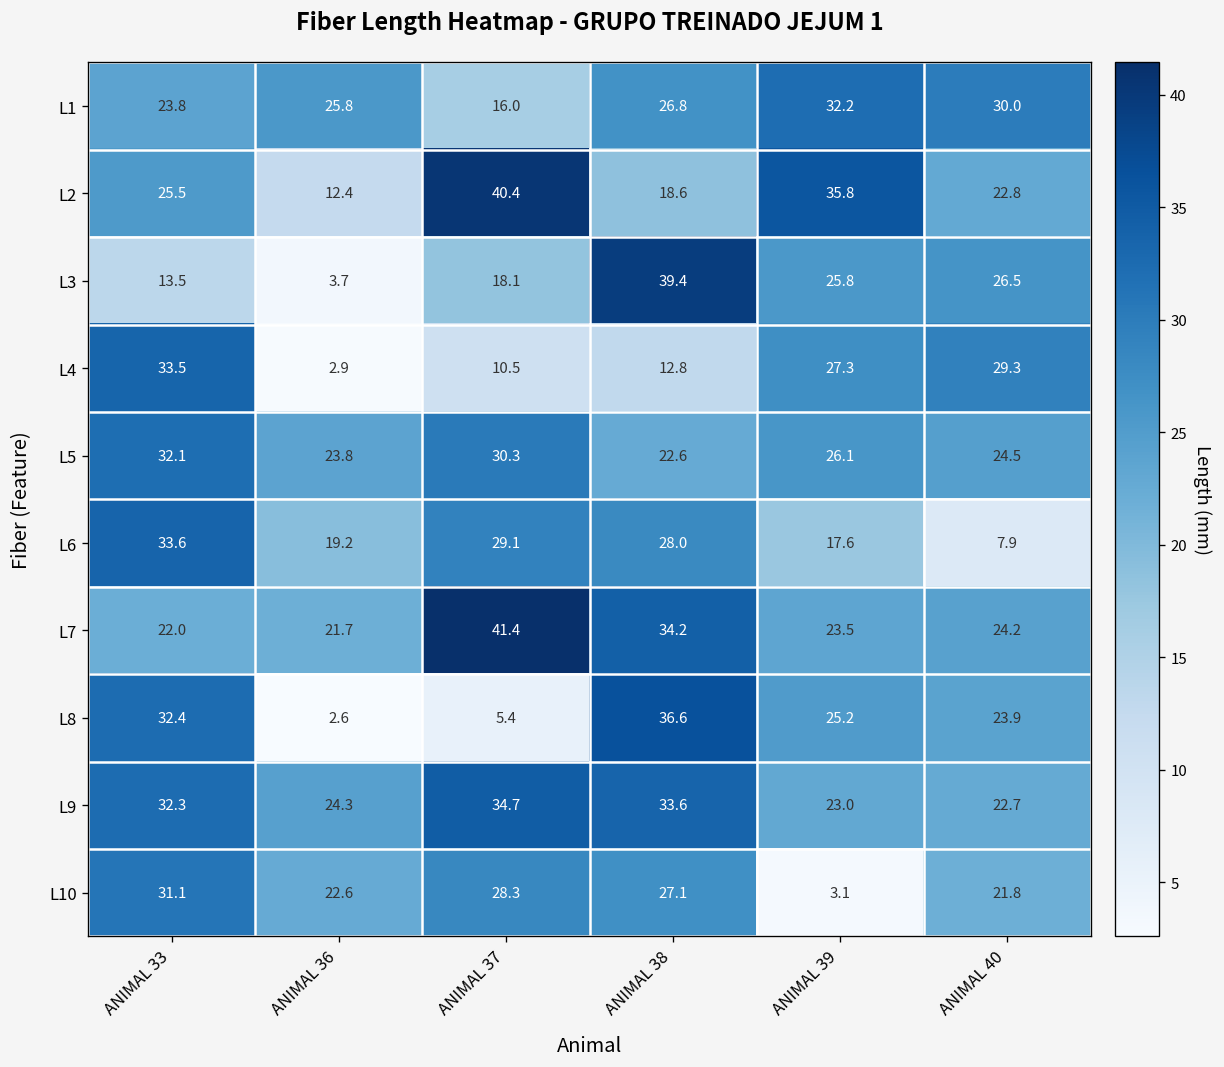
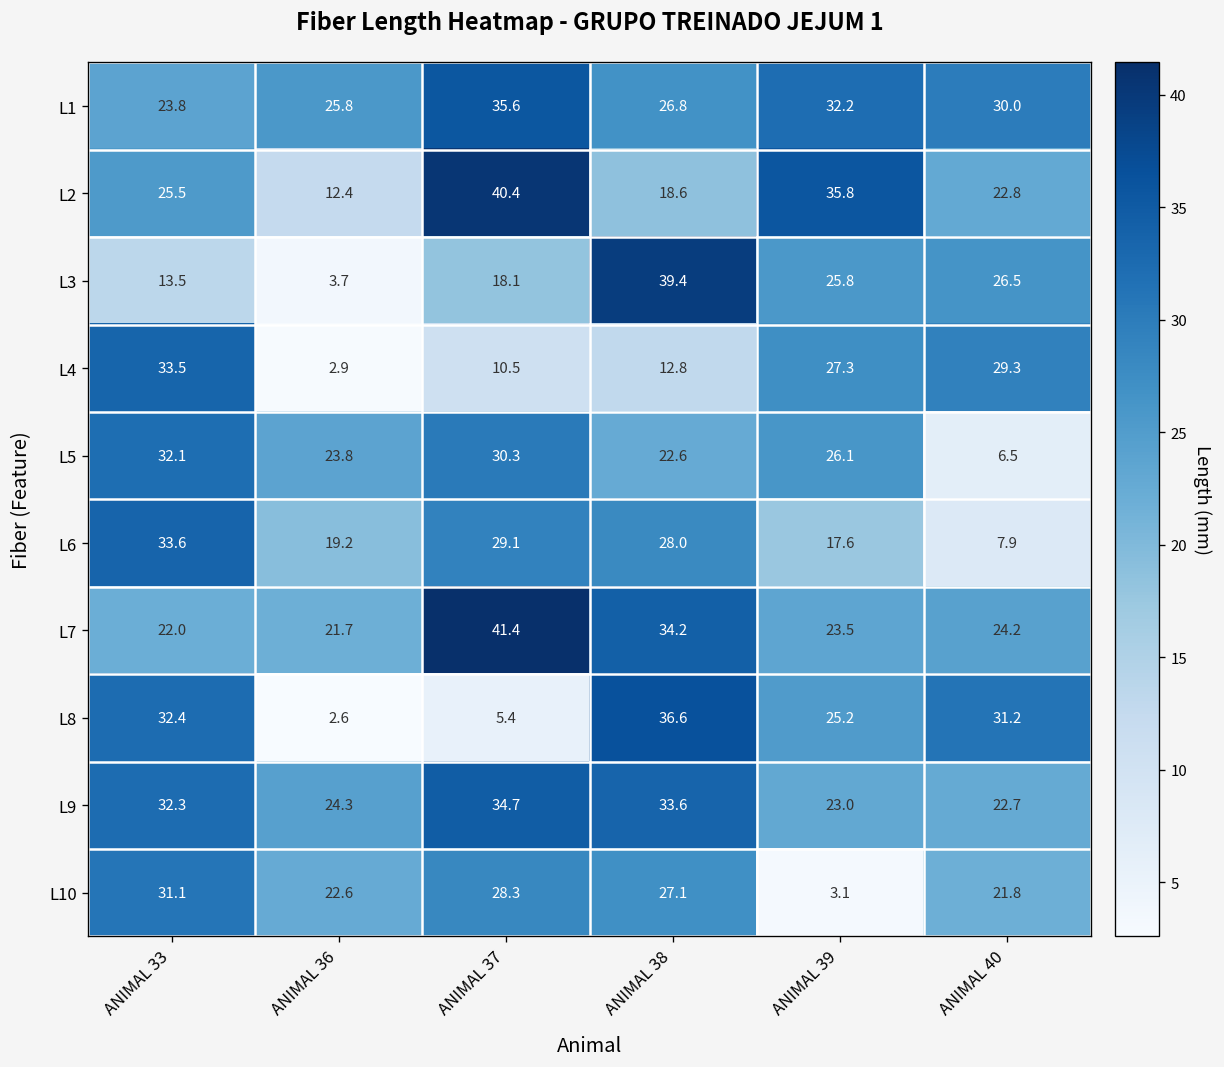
  {
    "L1": {
      "ANIMAL 33": 23.8,
      "ANIMAL 36": 25.8,
-     "ANIMAL 37": 16.0,
+     "ANIMAL 37": 35.6,
      "ANIMAL 38": 26.8,
      "ANIMAL 39": 32.2,
      "ANIMAL 40": 30.0
    },
    "L2": {
      "ANIMAL 33": 25.5,
      "ANIMAL 36": 12.4,
      "ANIMAL 37": 40.4,
      "ANIMAL 38": 18.6,
      "ANIMAL 39": 35.8,
      "ANIMAL 40": 22.8
    },
    "L3": {
      "ANIMAL 33": 13.5,
      "ANIMAL 36": 3.7,
      "ANIMAL 37": 18.1,
      "ANIMAL 38": 39.4,
      "ANIMAL 39": 25.8,
      "ANIMAL 40": 26.5
    },
    "L4": {
      "ANIMAL 33": 33.5,
      "ANIMAL 36": 2.9,
      "ANIMAL 37": 10.5,
      "ANIMAL 38": 12.8,
      "ANIMAL 39": 27.3,
      "ANIMAL 40": 29.3
    },
    "L5": {
      "ANIMAL 33": 32.1,
      "ANIMAL 36": 23.8,
      "ANIMAL 37": 30.3,
      "ANIMAL 38": 22.6,
      "ANIMAL 39": 26.1,
-     "ANIMAL 40": 24.5
+     "ANIMAL 40": 6.5
    },
    "L6": {
      "ANIMAL 33": 33.6,
      "ANIMAL 36": 19.2,
      "ANIMAL 37": 29.1,
      "ANIMAL 38": 28.0,
      "ANIMAL 39": 17.6,
      "ANIMAL 40": 7.9
    },
    "L7": {
      "ANIMAL 33": 22.0,
      "ANIMAL 36": 21.7,
      "ANIMAL 37": 41.4,
      "ANIMAL 38": 34.2,
      "ANIMAL 39": 23.5,
      "ANIMAL 40": 24.2
    },
    "L8": {
      "ANIMAL 33": 32.4,
      "ANIMAL 36": 2.6,
      "ANIMAL 37": 5.4,
      "ANIMAL 38": 36.6,
      "ANIMAL 39": 25.2,
-     "ANIMAL 40": 23.9
+     "ANIMAL 40": 31.2
    },
    "L9": {
      "ANIMAL 33": 32.3,
      "ANIMAL 36": 24.3,
      "ANIMAL 37": 34.7,
      "ANIMAL 38": 33.6,
      "ANIMAL 39": 23.0,
      "ANIMAL 40": 22.7
    },
    "L10": {
      "ANIMAL 33": 31.1,
      "ANIMAL 36": 22.6,
      "ANIMAL 37": 28.3,
      "ANIMAL 38": 27.1,
      "ANIMAL 39": 3.1,
      "ANIMAL 40": 21.8
    }
  }
